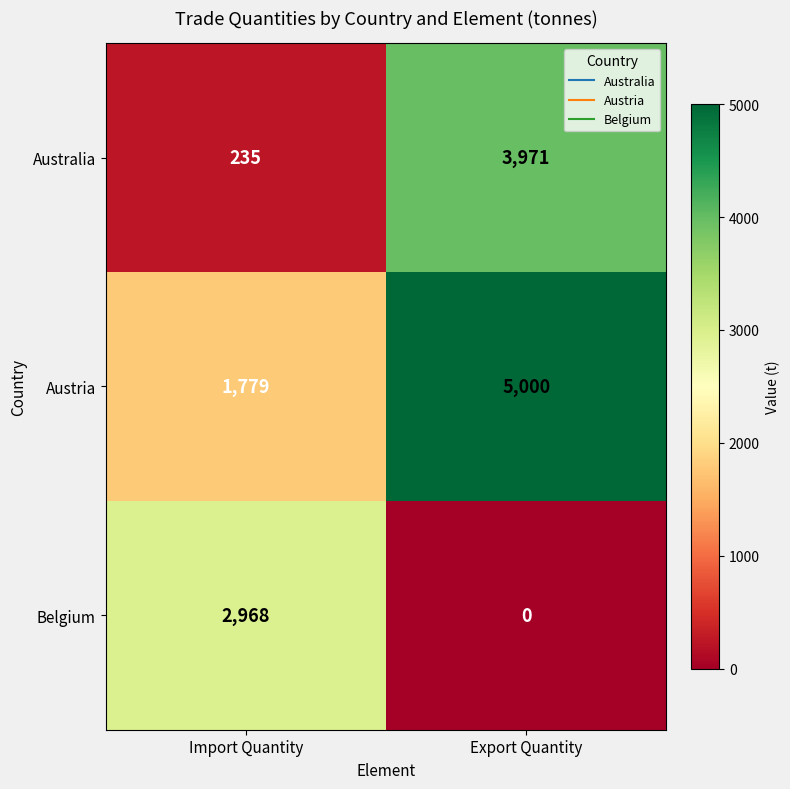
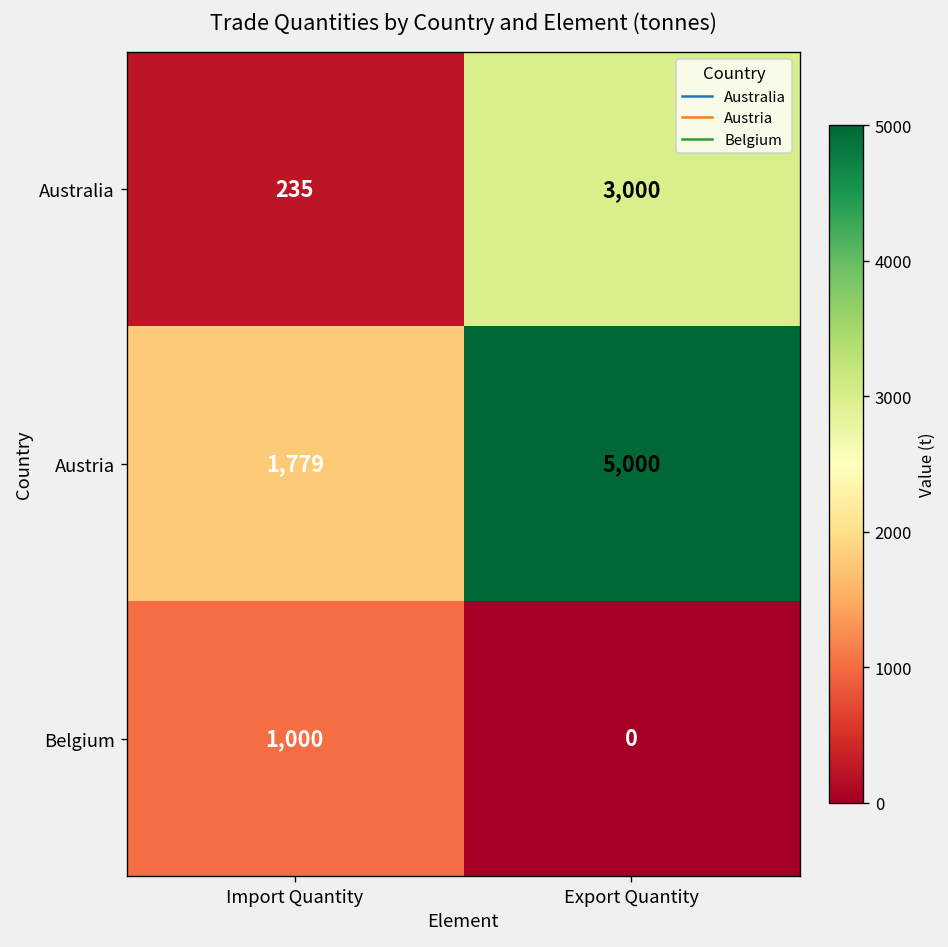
  {
    "Australia": {
      "Import Quantity": "235",
-     "Export Quantity": "3,971"
+     "Export Quantity": "3,000"
    },
    "Austria": {
      "Import Quantity": "1,779",
      "Export Quantity": "5,000"
    },
    "Belgium": {
-     "Import Quantity": "2,968",
+     "Import Quantity": "1,000",
      "Export Quantity": "0"
    }
  }
